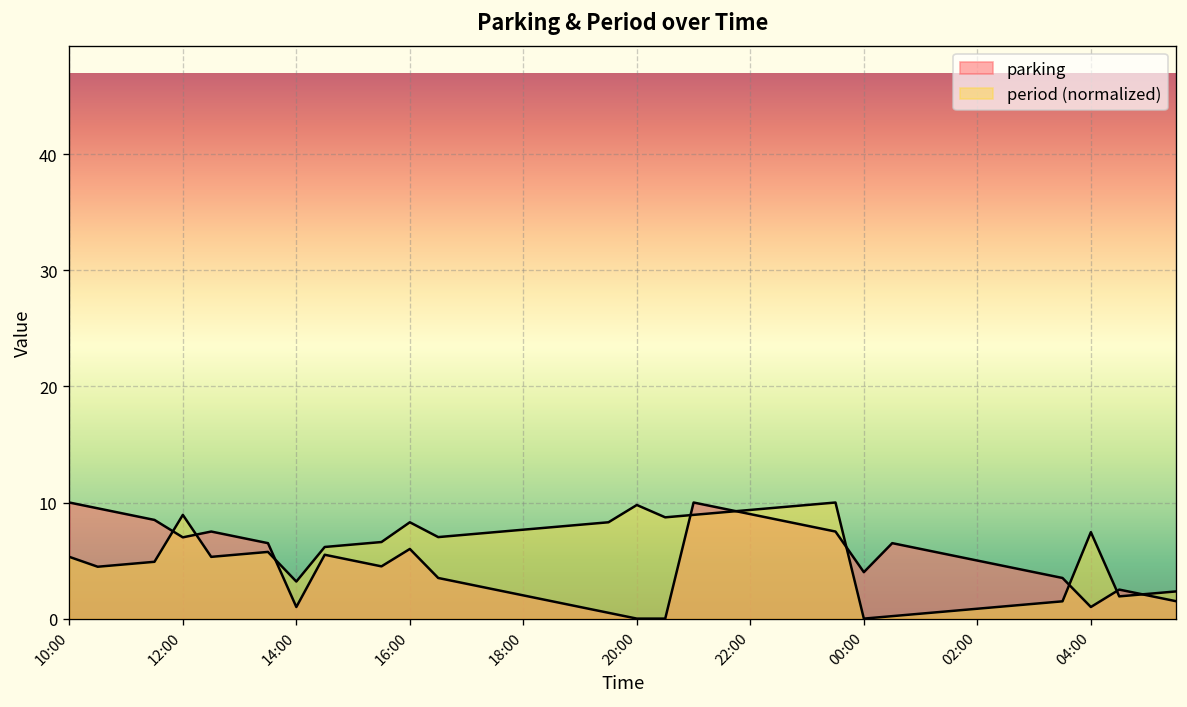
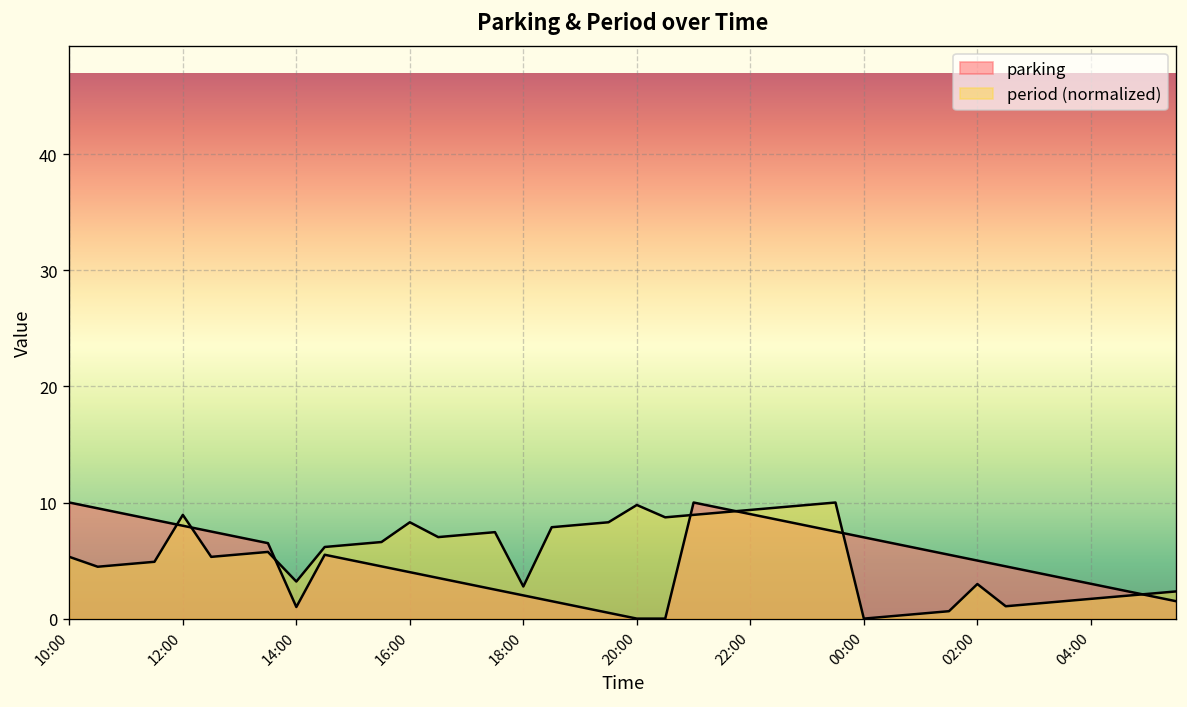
  {
    "parking": {
      "10:00": 10,
-     "12:00": 7,
+     "12:00": 8,
      "14:00": 1,
-     "16:00": 6,
+     "16:00": 4,
      "18:00": 2,
      "20:00": 0,
      "22:00": 9,
-     "00:00": 4,
+     "00:00": 7,
      "02:00": 5,
-     "04:00": 1
+     "04:00": 3
    },
    "period (normalized)": {
      "10:00": 5,
      "12:00": 9,
      "14:00": 3,
      "16:00": 8,
-     "18:00": 8,
+     "18:00": 3,
      "20:00": 10,
      "22:00": 9,
      "00:00": 0,
-     "02:00": 1,
-     "04:00": 7
+     "02:00": 3,
+     "04:00": 2
    }
  }
